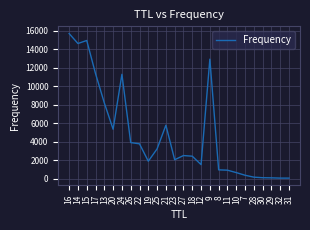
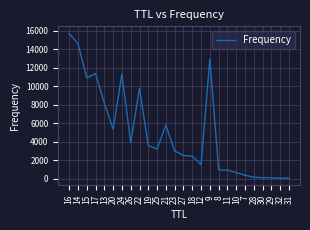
  {
    "16": 16000,
    "14": 15000,
-   "15": 15000,
+   "15": 11000,
    "17": 11000,
    "13": 8000,
    "20": 5000,
    "24": 11000,
    "26": 4000,
-   "22": 4000,
-   "19": 2000,
+   "22": 10000,
+   "19": 4000,
    "25": 3000,
    "21": 6000,
-   "23": 2000,
+   "23": 3000,
    "27": 2000,
    "18": 2000,
    "12": 2000,
    "9": 13000,
    "8": 1000,
    "11": 1000,
    "10": 1000,
    "7": 0,
    "28": 0,
    "30": 0,
    "29": 0,
    "32": 0,
    "31": 0
  }
